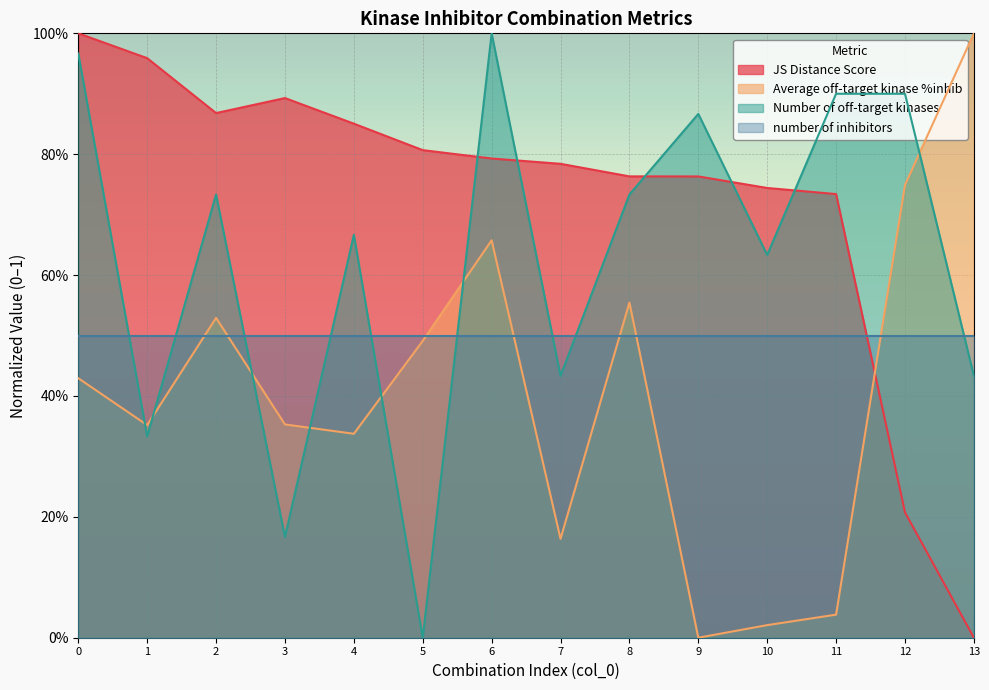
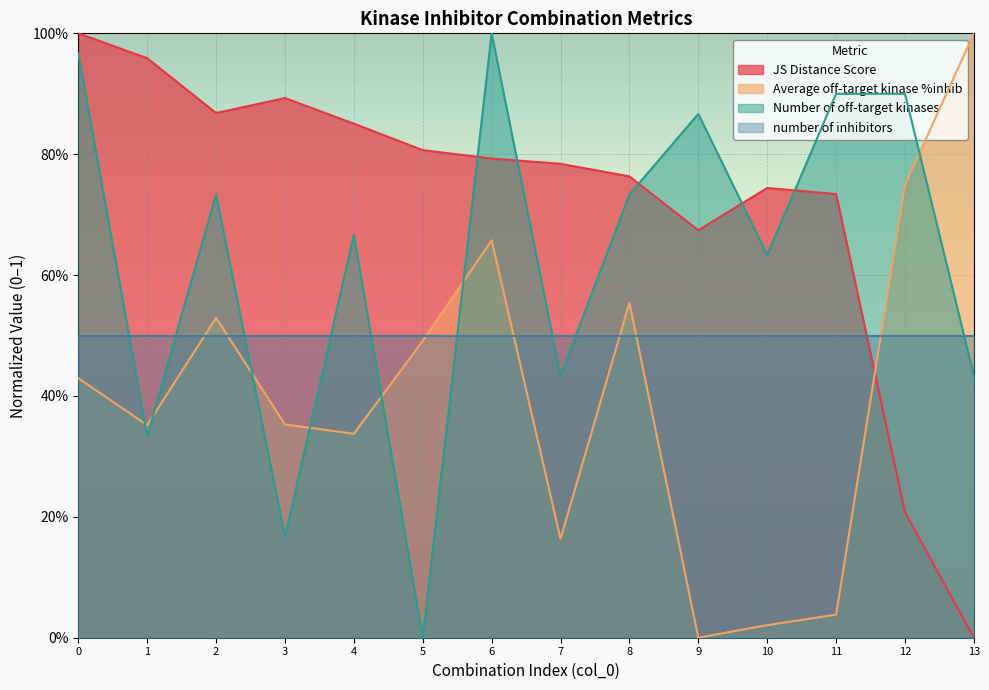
  {
    "JS Distance Score": {
      "0": "100%",
      "1": "96%",
      "2": "87%",
      "3": "89%",
      "4": "85%",
      "5": "81%",
      "6": "79%",
      "7": "78%",
      "8": "76%",
-     "9": "76%",
+     "9": "67%",
      "10": "74%",
      "11": "73%",
      "12": "21%",
      "13": "0%"
    },
    "Average off-target kinase %inhib": {
      "0": "43%",
      "1": "35%",
      "2": "53%",
      "3": "35%",
      "4": "34%",
      "5": "49%",
      "6": "66%",
      "7": "16%",
      "8": "55%",
      "9": "0%",
      "10": "2%",
      "11": "4%",
      "12": "75%",
      "13": "100%"
    }
  }
